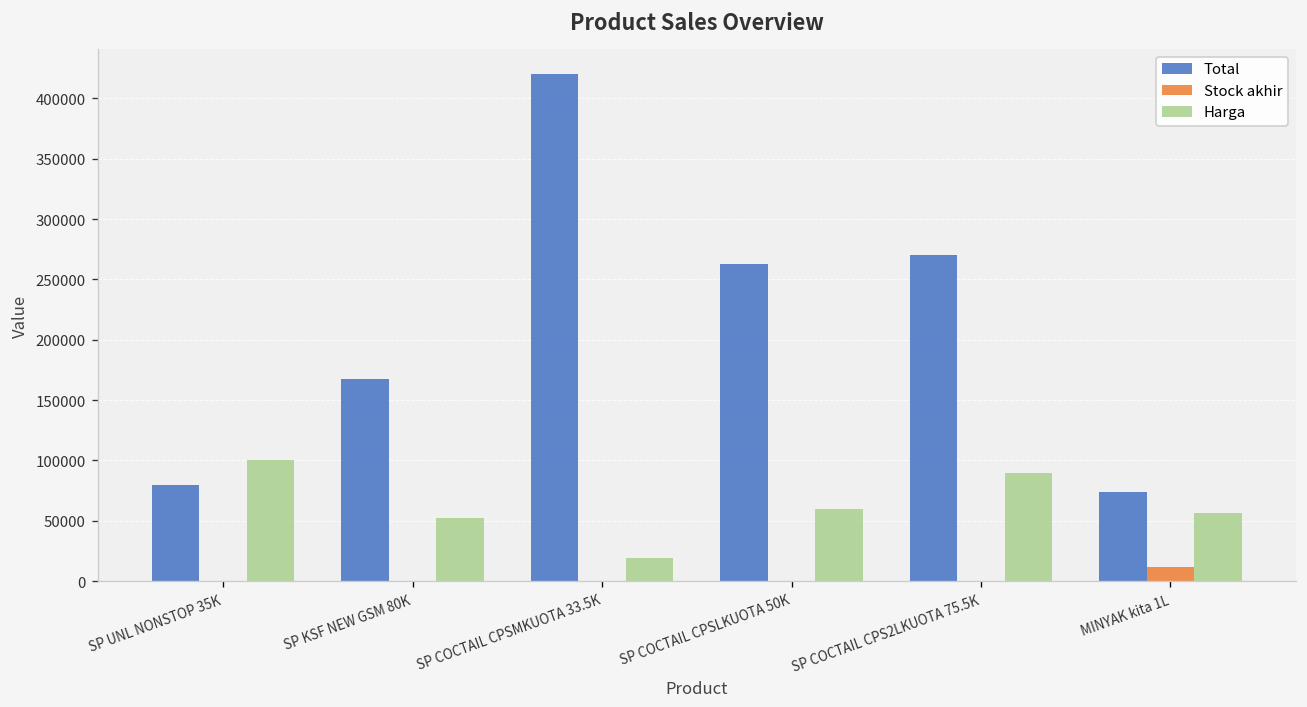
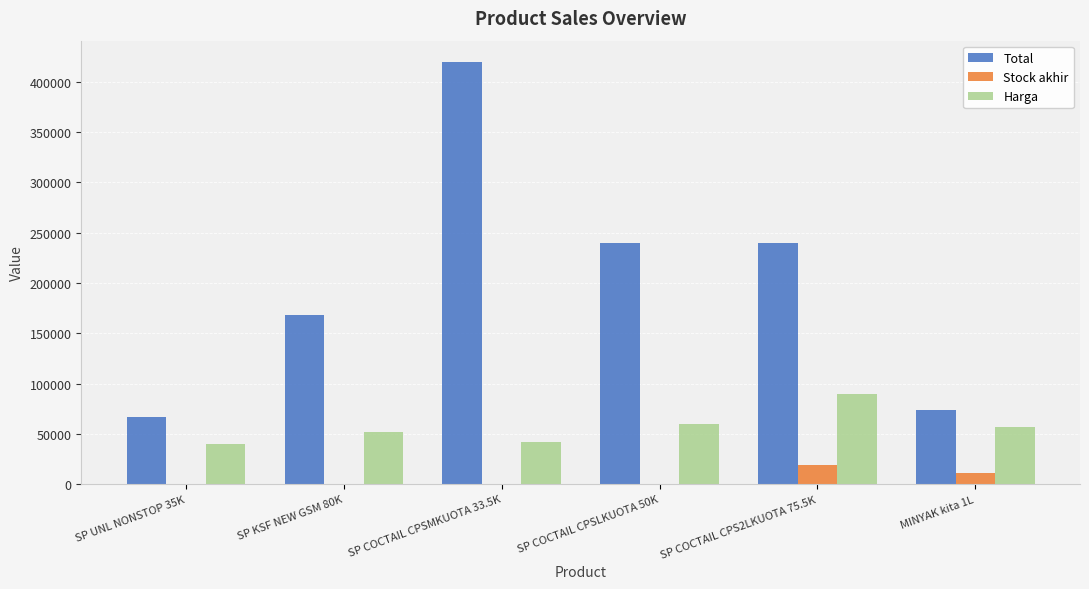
  {
    "Total": {
-     "SP UNL NONSTOP 35K": 80000,
+     "SP UNL NONSTOP 35K": 67000,
      "SP KSF NEW GSM 80K": 168000,
      "SP COCTAIL CPSMKUOTA 33.5K": 420000,
-     "SP COCTAIL CPSLKUOTA 50K": 263000,
-     "SP COCTAIL CPS2LKUOTA 75.5K": 270000,
+     "SP COCTAIL CPSLKUOTA 50K": 240000,
+     "SP COCTAIL CPS2LKUOTA 75.5K": 240000,
      "MINYAK kita 1L": 74000
    },
    "Stock akhir": {
-     "SP COCTAIL CPS2LKUOTA 75.5K": 0,
+     "SP COCTAIL CPS2LKUOTA 75.5K": 19000,
      "MINYAK kita 1L": 11000
    },
    "Harga": {
-     "SP UNL NONSTOP 35K": 100000,
+     "SP UNL NONSTOP 35K": 40000,
      "SP KSF NEW GSM 80K": 52000,
-     "SP COCTAIL CPSMKUOTA 33.5K": 19000,
+     "SP COCTAIL CPSMKUOTA 33.5K": 42000,
      "SP COCTAIL CPSLKUOTA 50K": 60000,
      "SP COCTAIL CPS2LKUOTA 75.5K": 90000,
      "MINYAK kita 1L": 57000
    }
  }
